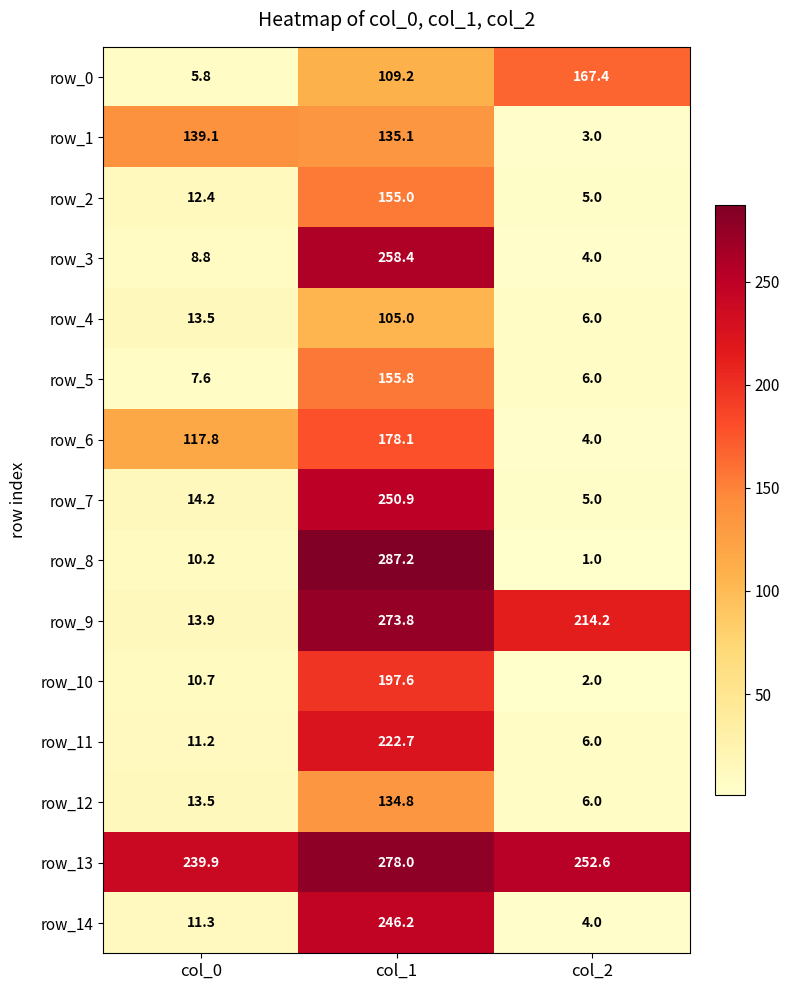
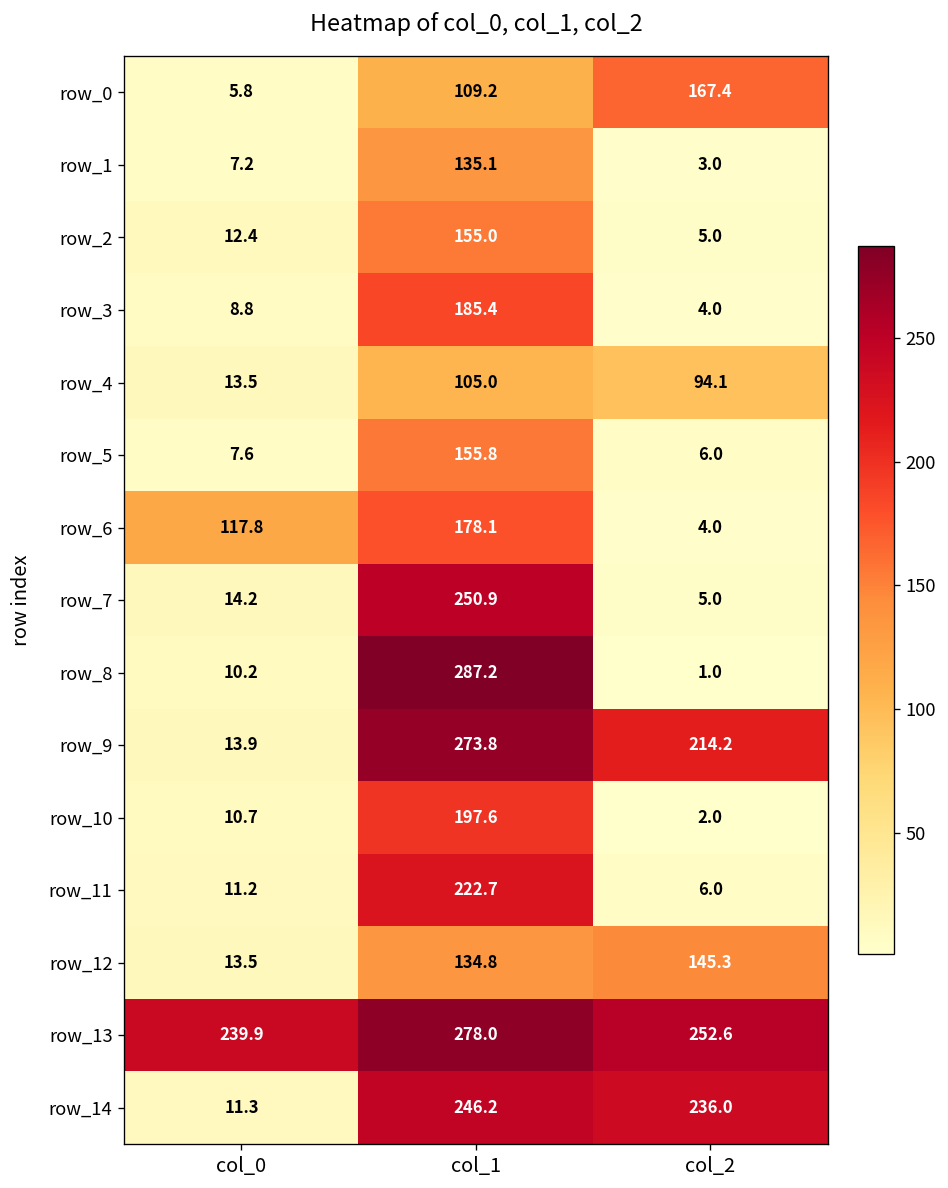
  {
    "row_0": {
      "col_0": 5.8,
      "col_1": 109.2,
      "col_2": 167.4
    },
    "row_1": {
-     "col_0": 139.1,
+     "col_0": 7.2,
      "col_1": 135.1,
      "col_2": 3.0
    },
    "row_2": {
      "col_0": 12.4,
      "col_1": 155.0,
      "col_2": 5.0
    },
    "row_3": {
      "col_0": 8.8,
-     "col_1": 258.4,
+     "col_1": 185.4,
      "col_2": 4.0
    },
    "row_4": {
      "col_0": 13.5,
      "col_1": 105.0,
-     "col_2": 6.0
+     "col_2": 94.1
    },
    "row_5": {
      "col_0": 7.6,
      "col_1": 155.8,
      "col_2": 6.0
    },
    "row_6": {
      "col_0": 117.8,
      "col_1": 178.1,
      "col_2": 4.0
    },
    "row_7": {
      "col_0": 14.2,
      "col_1": 250.9,
      "col_2": 5.0
    },
    "row_8": {
      "col_0": 10.2,
      "col_1": 287.2,
      "col_2": 1.0
    },
    "row_9": {
      "col_0": 13.9,
      "col_1": 273.8,
      "col_2": 214.2
    },
    "row_10": {
      "col_0": 10.7,
      "col_1": 197.6,
      "col_2": 2.0
    },
    "row_11": {
      "col_0": 11.2,
      "col_1": 222.7,
      "col_2": 6.0
    },
    "row_12": {
      "col_0": 13.5,
      "col_1": 134.8,
-     "col_2": 6.0
+     "col_2": 145.3
    },
    "row_13": {
      "col_0": 239.9,
      "col_1": 278.0,
      "col_2": 252.6
    },
    "row_14": {
      "col_0": 11.3,
      "col_1": 246.2,
-     "col_2": 4.0
+     "col_2": 236.0
    }
  }
